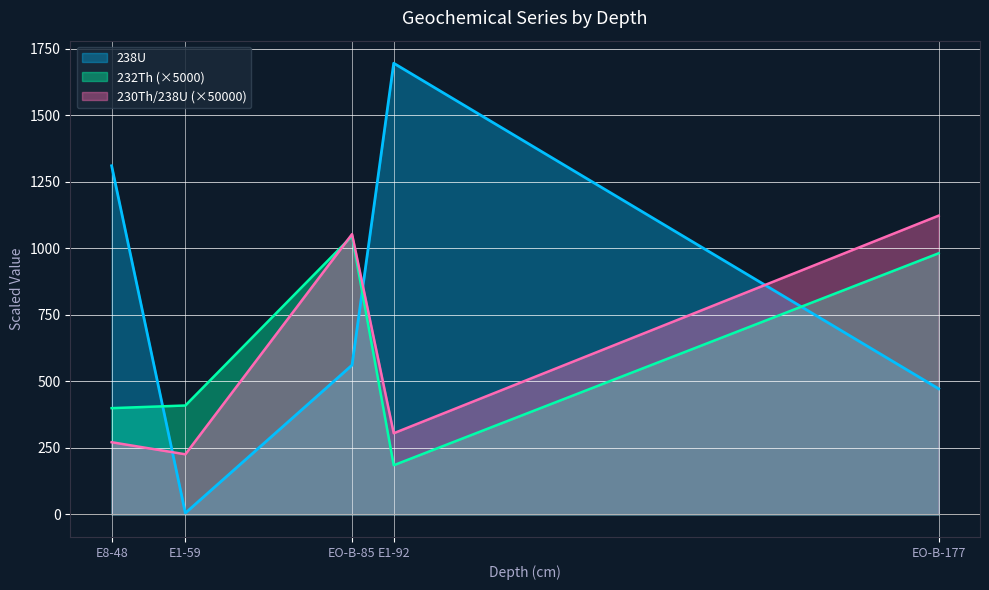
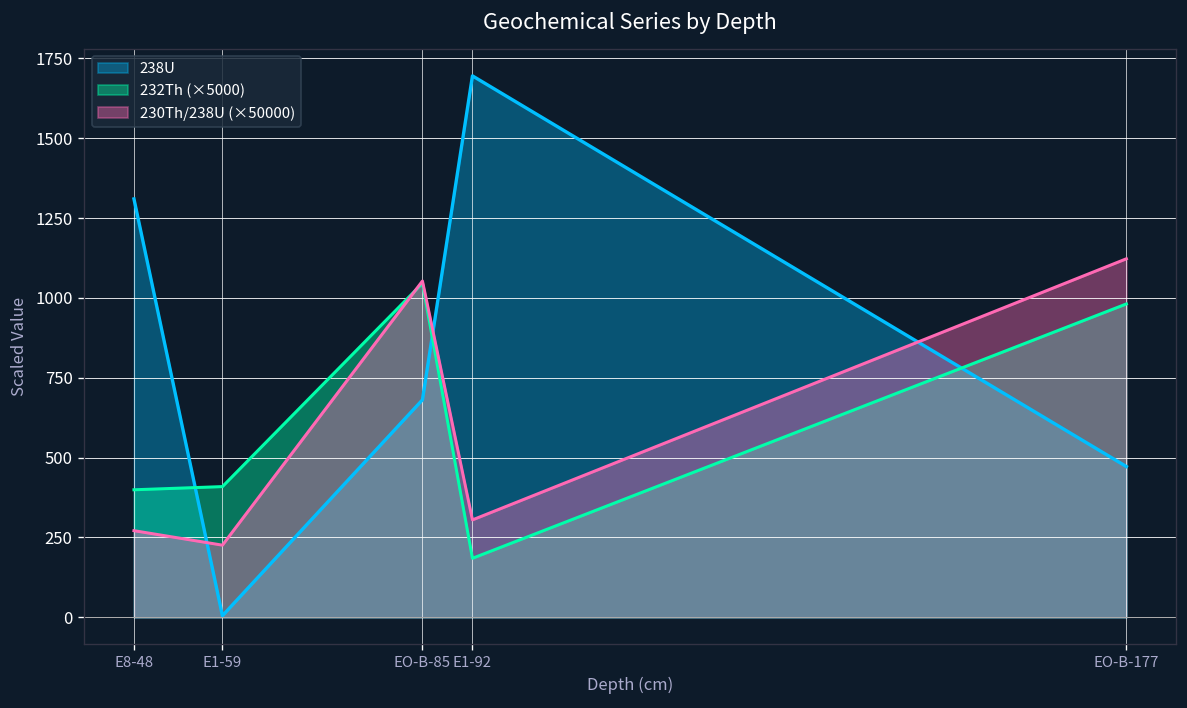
  {
    "238U": {
      "E8-48": 1310,
      "E1-59": 10,
-     "EO-B-85": 560,
+     "EO-B-85": 680,
      "E1-92": 1700,
      "EO-B-177": 470
    },
    "232Th (×5000)": {
      "E8-48": 400,
      "E1-59": 410,
      "E1-92": 180,
      "EO-B-177": 980
    },
    "230Th/238U (×50000)": {
      "E8-48": 270,
      "E1-59": 230,
      "E1-92": 310,
      "EO-B-177": 1120
    }
  }
